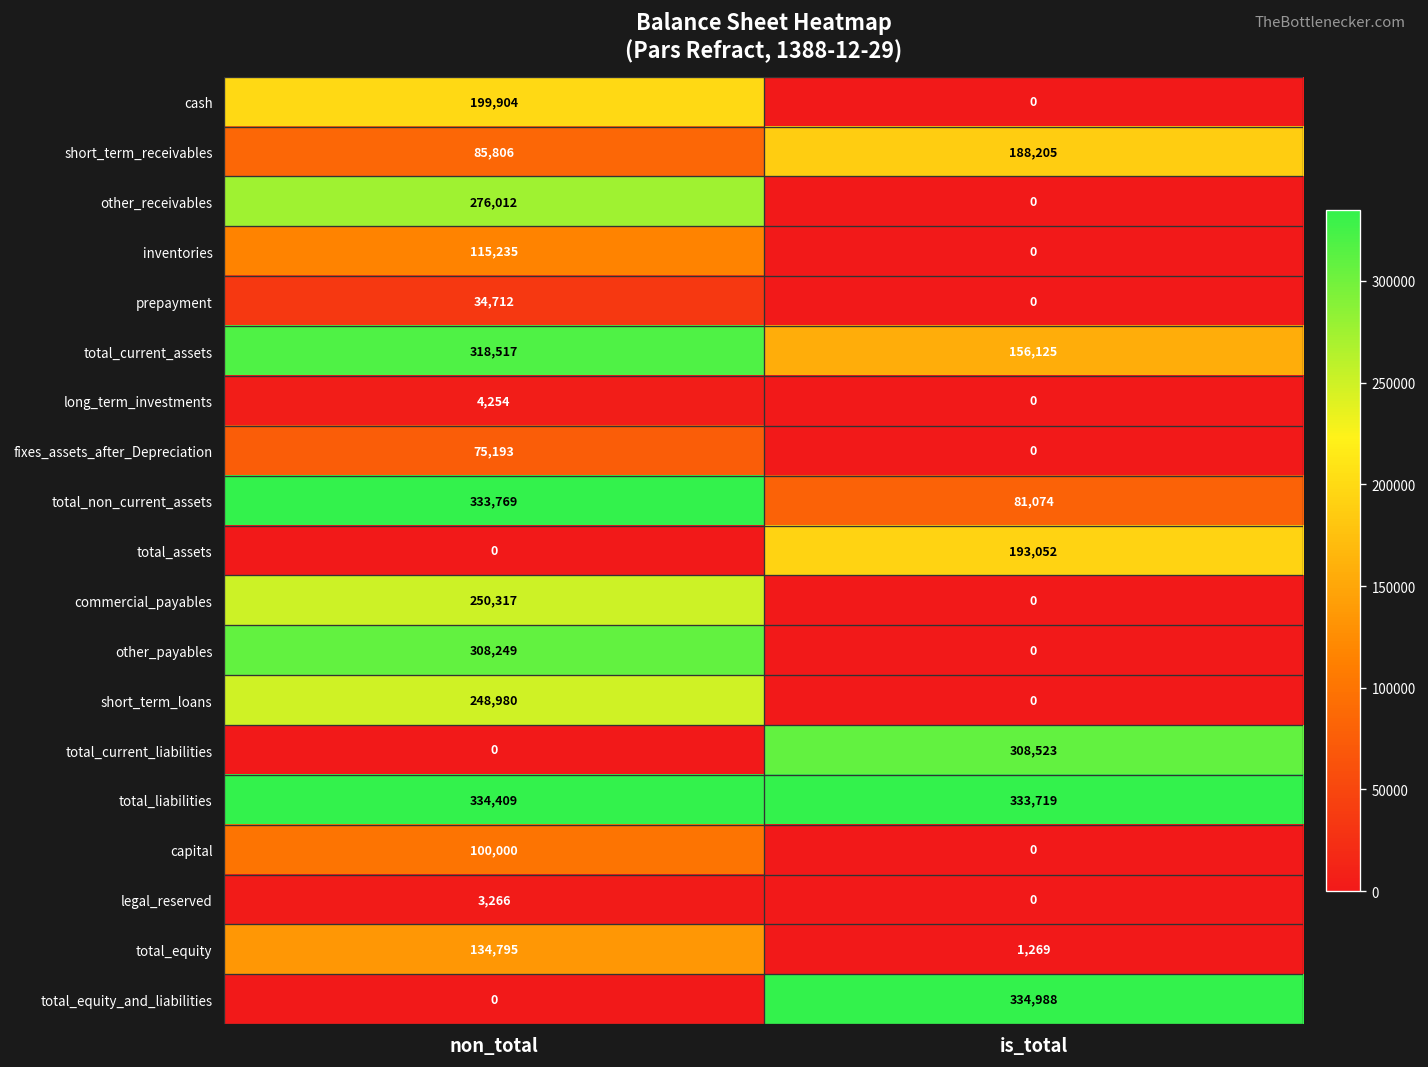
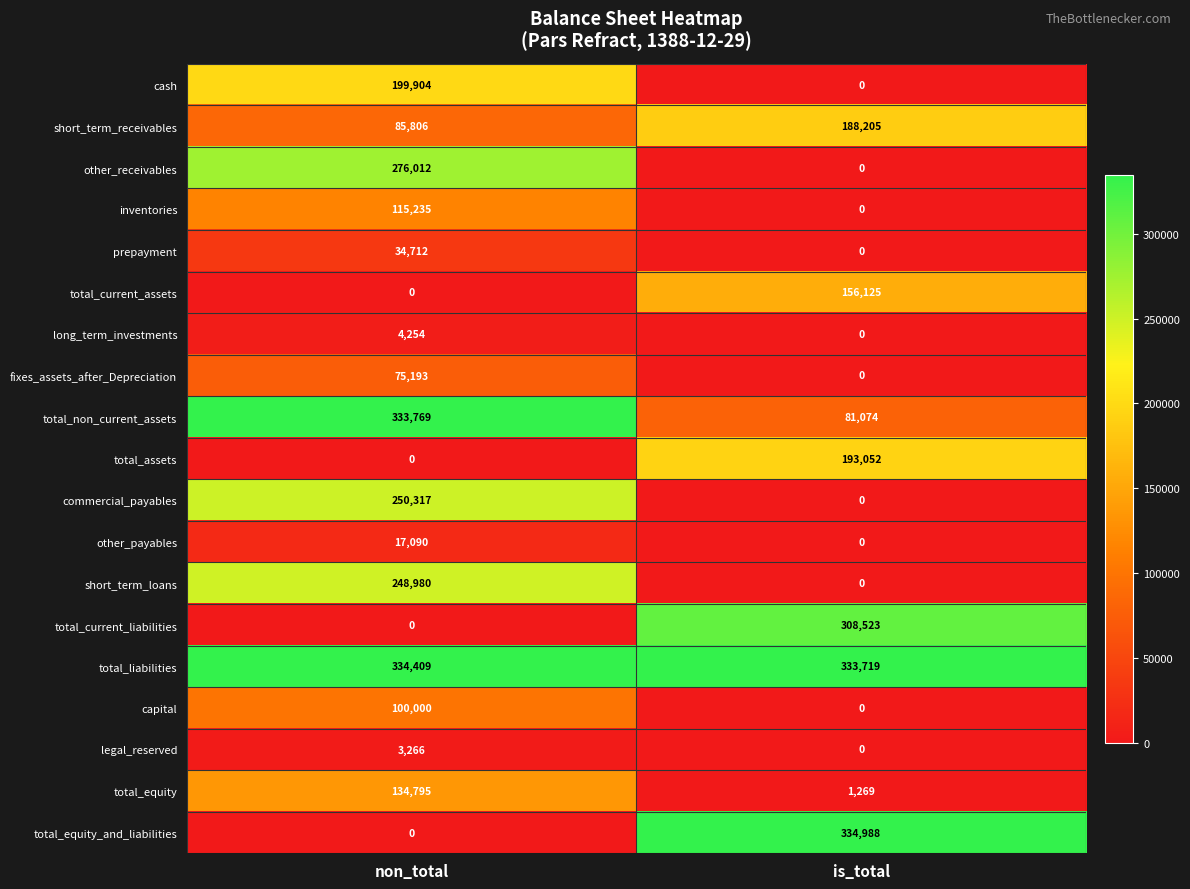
  {
    "cash": {
      "non_total": "199,904",
      "is_total": "0"
    },
    "short_term_receivables": {
      "non_total": "85,806",
      "is_total": "188,205"
    },
    "other_receivables": {
      "non_total": "276,012",
      "is_total": "0"
    },
    "inventories": {
      "non_total": "115,235",
      "is_total": "0"
    },
    "prepayment": {
      "non_total": "34,712",
      "is_total": "0"
    },
    "total_current_assets": {
-     "non_total": "318,517",
+     "non_total": "0",
      "is_total": "156,125"
    },
    "long_term_investments": {
      "non_total": "4,254",
      "is_total": "0"
    },
    "fixes_assets_after_Depreciation": {
      "non_total": "75,193",
      "is_total": "0"
    },
    "total_non_current_assets": {
      "non_total": "333,769",
      "is_total": "81,074"
    },
    "total_assets": {
      "non_total": "0",
      "is_total": "193,052"
    },
    "commercial_payables": {
      "non_total": "250,317",
      "is_total": "0"
    },
    "other_payables": {
-     "non_total": "308,249",
+     "non_total": "17,090",
      "is_total": "0"
    },
    "short_term_loans": {
      "non_total": "248,980",
      "is_total": "0"
    },
    "total_current_liabilities": {
      "non_total": "0",
      "is_total": "308,523"
    },
    "total_liabilities": {
      "non_total": "334,409",
      "is_total": "333,719"
    },
    "capital": {
      "non_total": "100,000",
      "is_total": "0"
    },
    "legal_reserved": {
      "non_total": "3,266",
      "is_total": "0"
    },
    "total_equity": {
      "non_total": "134,795",
      "is_total": "1,269"
    },
    "total_equity_and_liabilities": {
      "non_total": "0",
      "is_total": "334,988"
    }
  }
